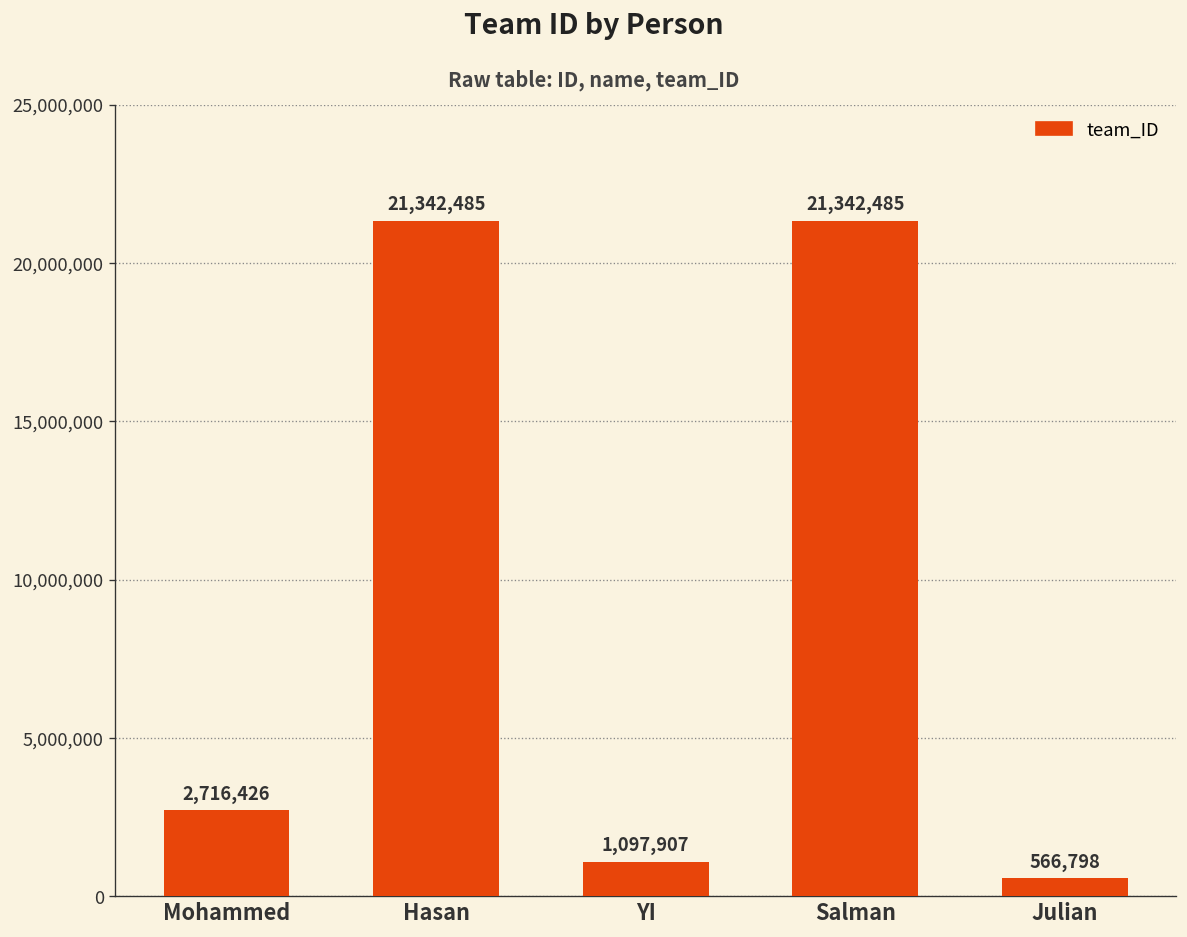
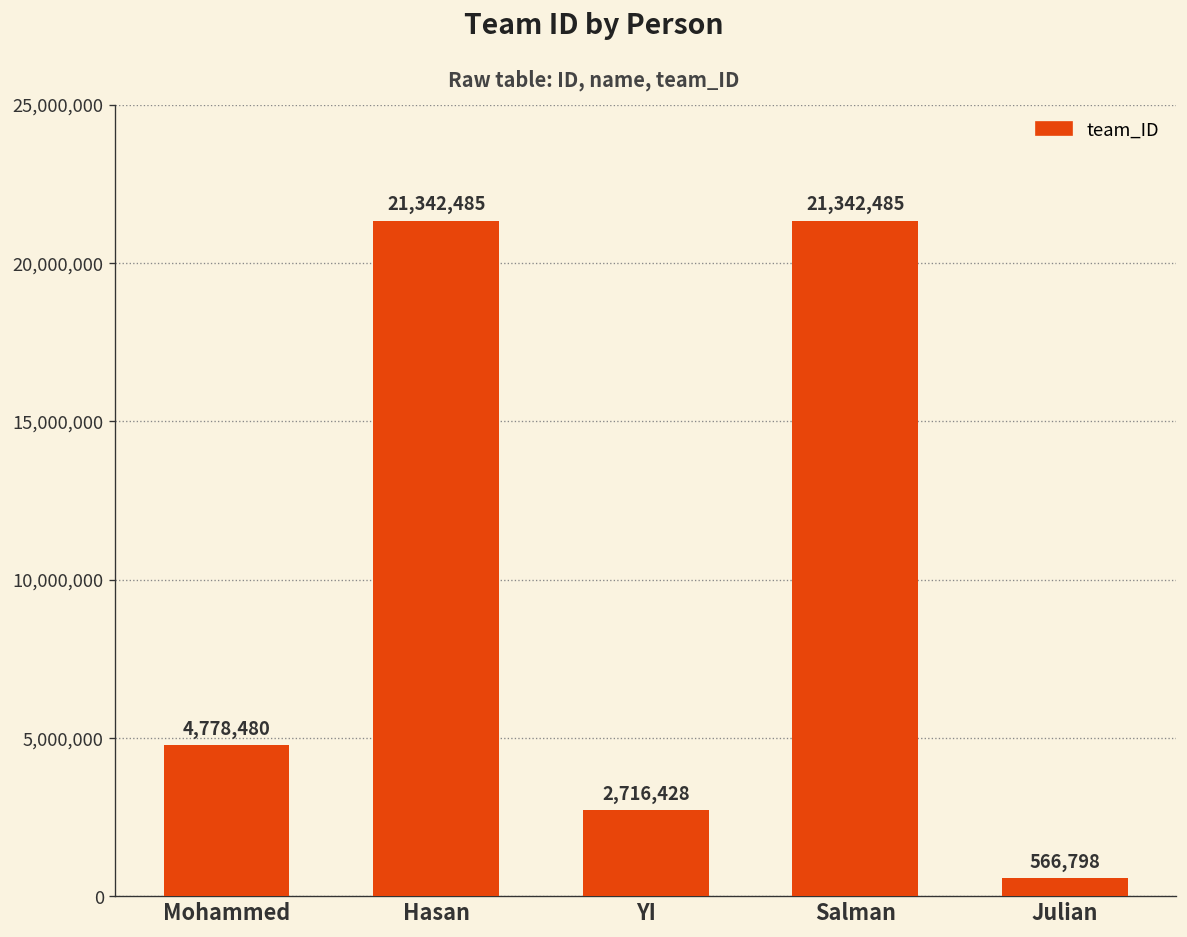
  {
-   "Mohammed": "2,716,426",
+   "Mohammed": "4,778,480",
    "Hasan": "21,342,485",
-   "YI": "1,097,907",
+   "YI": "2,716,428",
    "Salman": "21,342,485",
    "Julian": "566,798"
  }
